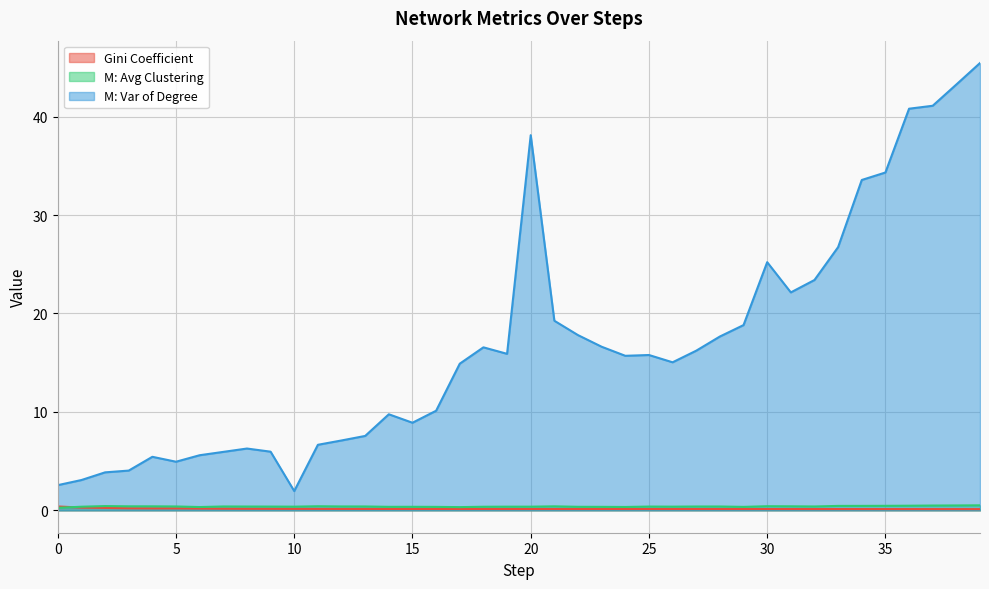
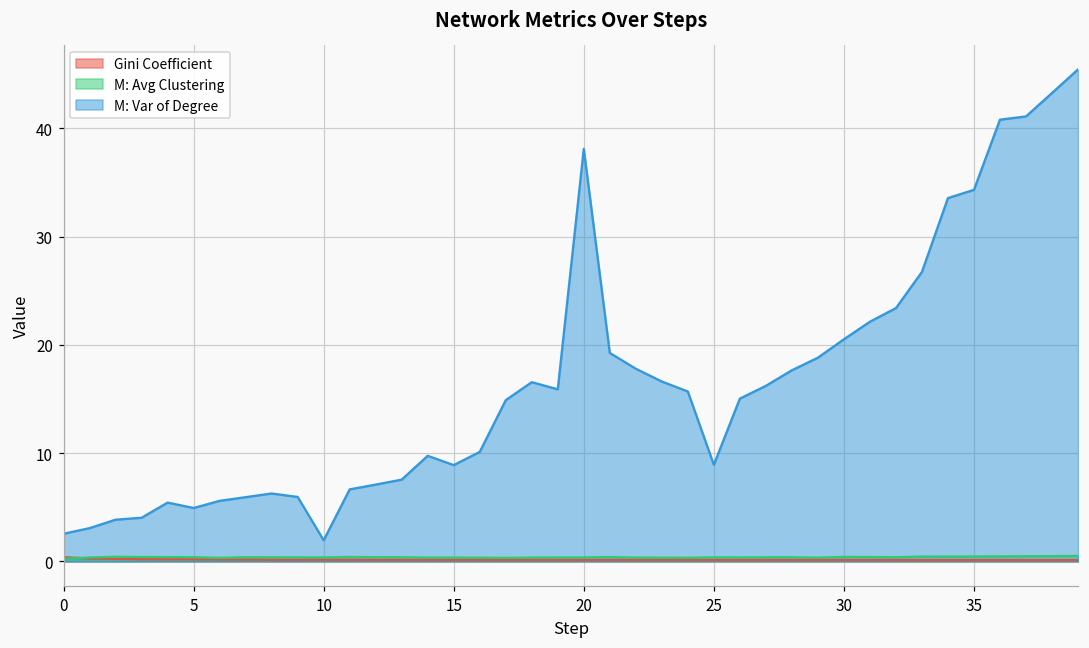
  {
    "Gini Coefficient": {
      "30": 0,
      "35": 0
    },
    "M: Avg Clustering": {
      "30": 0,
      "35": 0
    },
    "M: Var of Degree": {
      "0": 3,
      "5": 5,
      "10": 2,
      "15": 9,
      "20": 38,
-     "25": 16,
-     "30": 25,
+     "25": 9,
+     "30": 21,
      "35": 34
    }
  }
